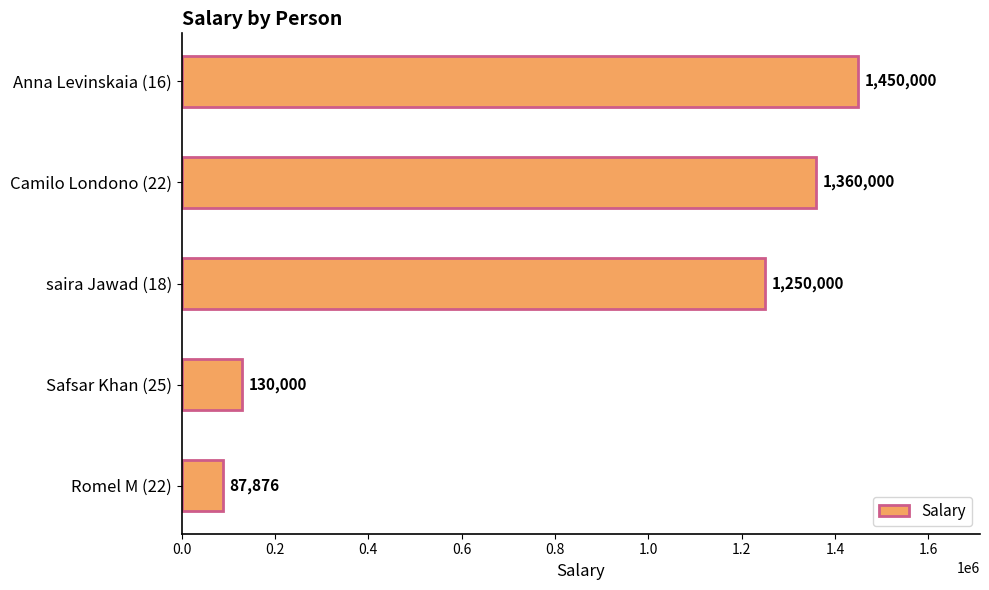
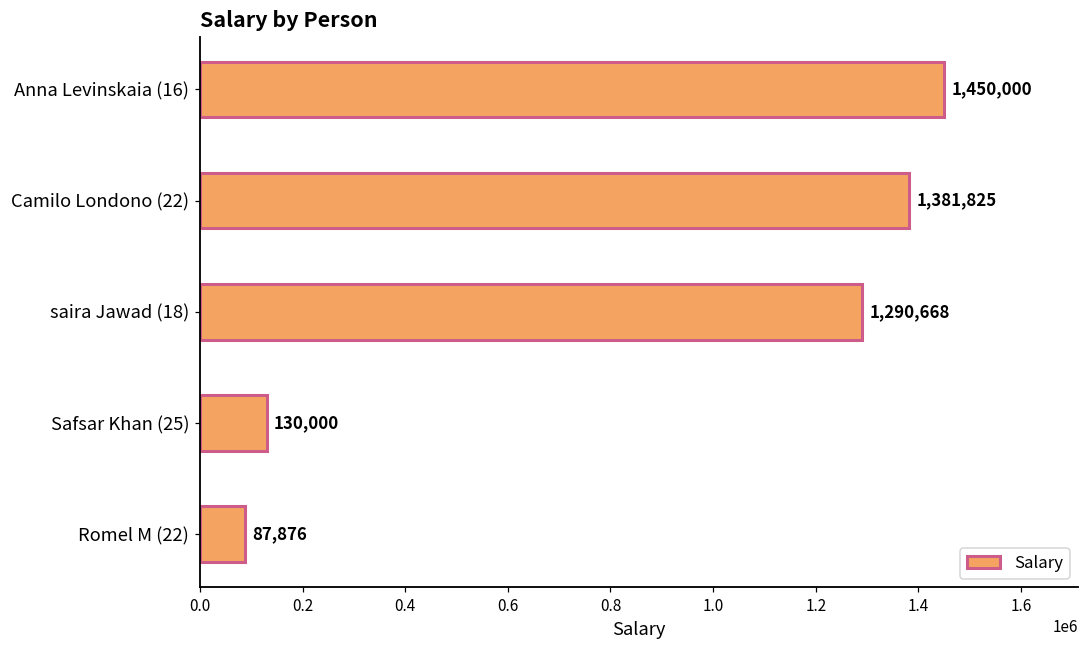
  {
    "Anna Levinskaia (16)": "1,450,000",
-   "Camilo Londono (22)": "1,360,000",
-   "saira Jawad (18)": "1,250,000",
+   "Camilo Londono (22)": "1,381,825",
+   "saira Jawad (18)": "1,290,668",
    "Safsar Khan (25)": "130,000",
    "Romel M (22)": "87,876"
  }
